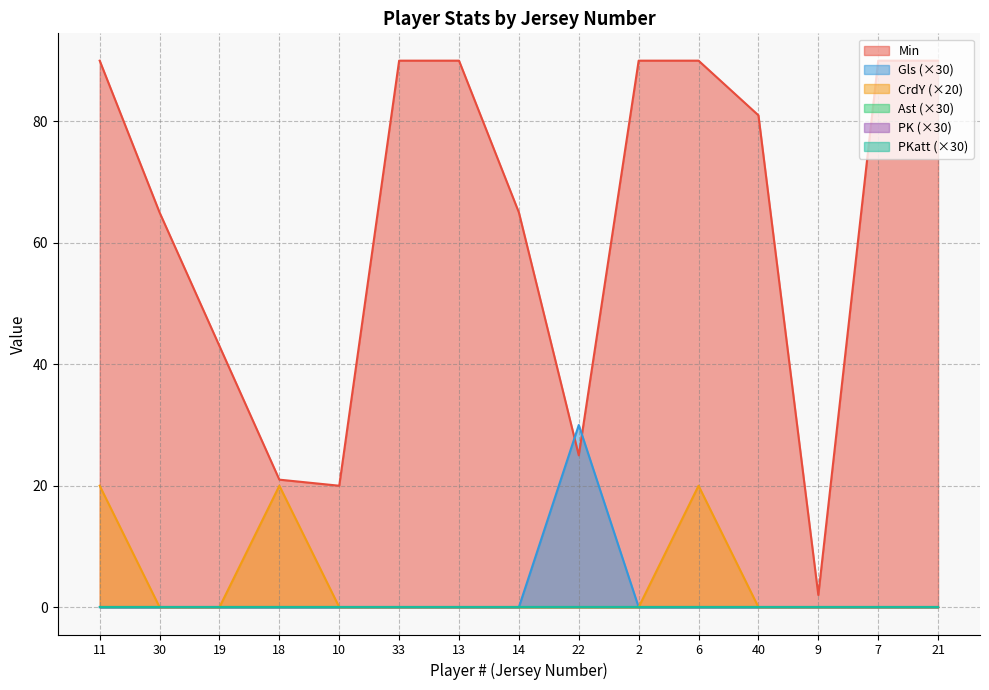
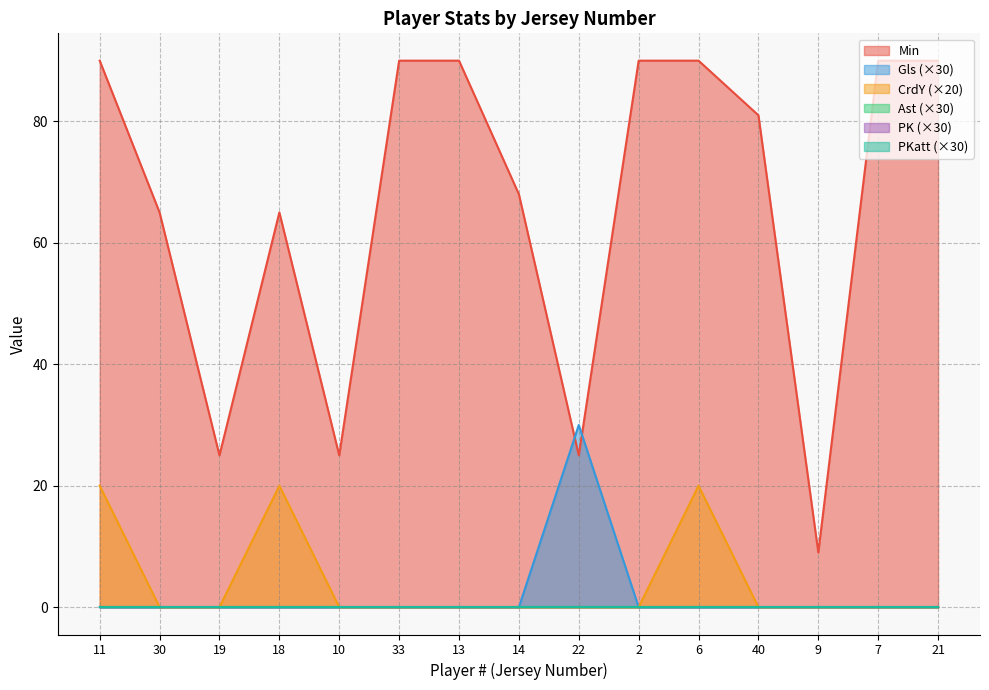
  {
    "Min": {
      "11": 90,
      "30": 65,
-     "19": 43,
-     "18": 21,
-     "10": 20,
+     "19": 25,
+     "18": 65,
+     "10": 25,
      "33": 90,
      "13": 90,
-     "14": 65,
+     "14": 68,
      "22": 25,
      "2": 90,
      "6": 90,
      "40": 81,
-     "9": 2
+     "9": 9
    },
    "CrdY (×20)": {
      "11": 20,
      "18": 20,
      "6": 20
    }
  }
